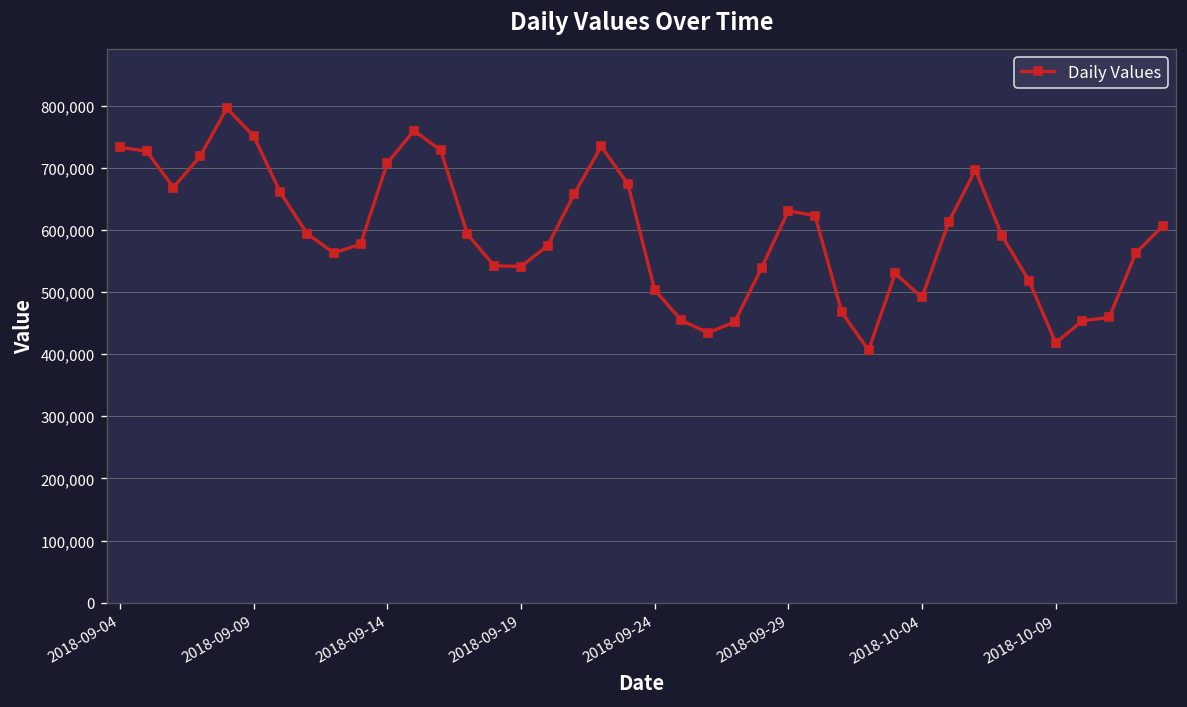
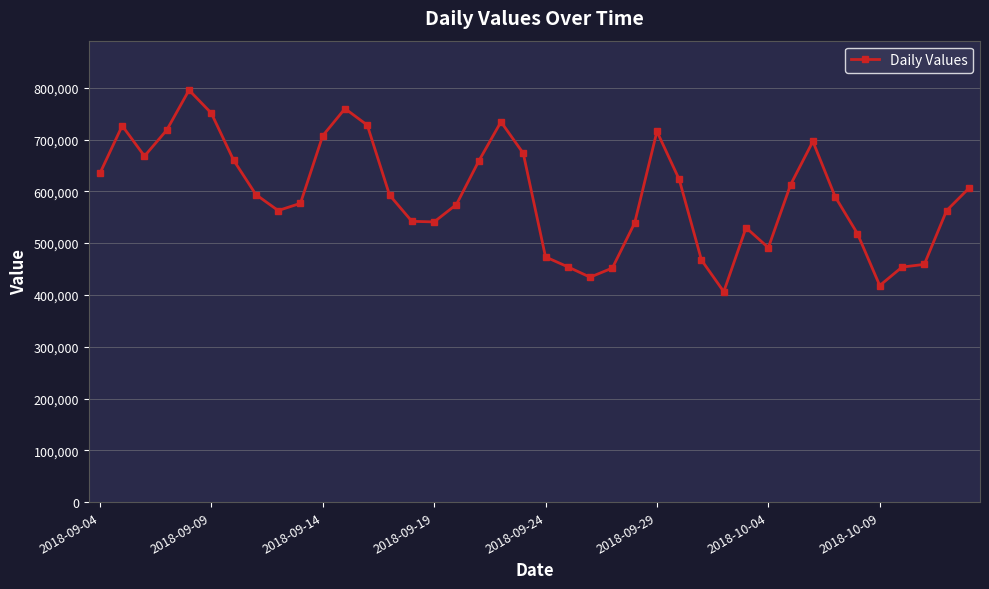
  {
-   "2018-09-04": "730,000",
+   "2018-09-04": "630,000",
    "2018-09-09": "750,000",
    "2018-09-14": "710,000",
    "2018-09-19": "540,000",
-   "2018-09-24": "500,000",
-   "2018-09-29": "630,000",
+   "2018-09-24": "470,000",
+   "2018-09-29": "720,000",
    "2018-10-04": "490,000",
    "2018-10-09": "420,000"
  }
